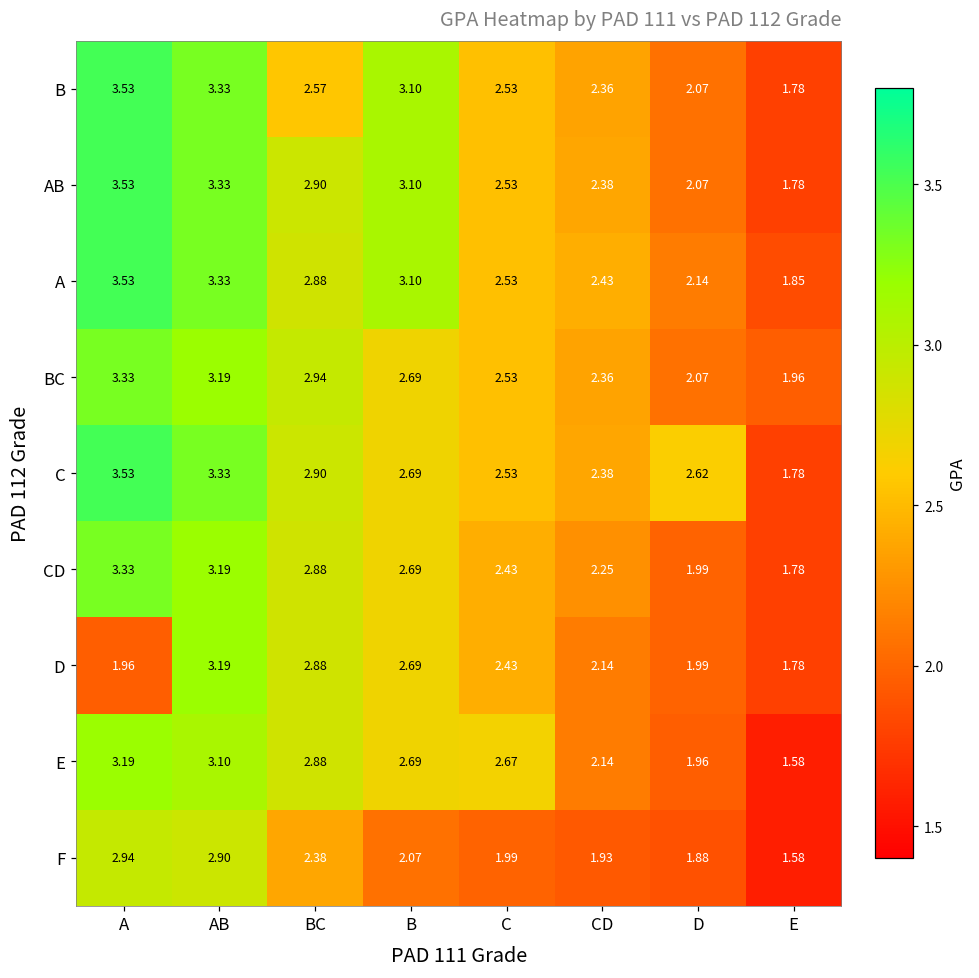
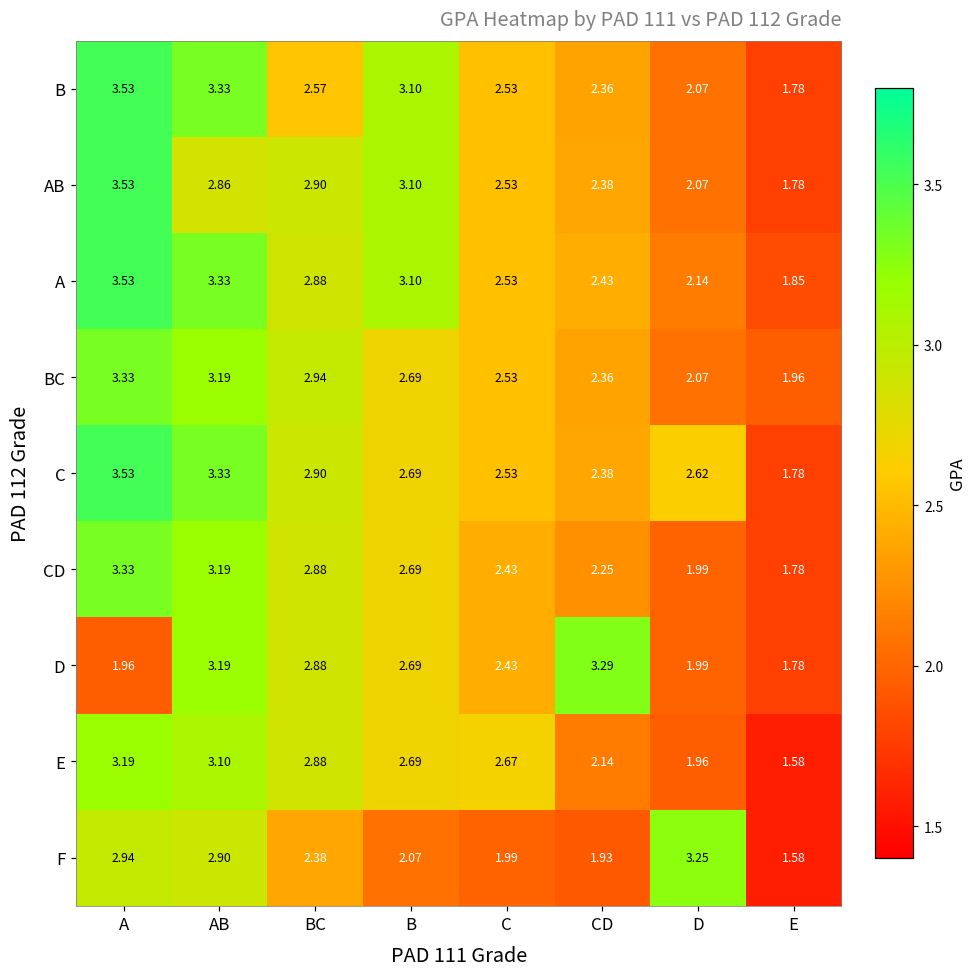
  {
    "B": {
      "A": 3.53,
      "AB": 3.33,
      "BC": 2.57,
      "B": 3.10,
      "C": 2.53,
      "CD": 2.36,
      "D": 2.07,
      "E": 1.78
    },
    "AB": {
      "A": 3.53,
-     "AB": 3.33,
+     "AB": 2.86,
      "BC": 2.90,
      "B": 3.10,
      "C": 2.53,
      "CD": 2.38,
      "D": 2.07,
      "E": 1.78
    },
    "A": {
      "A": 3.53,
      "AB": 3.33,
      "BC": 2.88,
      "B": 3.10,
      "C": 2.53,
      "CD": 2.43,
      "D": 2.14,
      "E": 1.85
    },
    "BC": {
      "A": 3.33,
      "AB": 3.19,
      "BC": 2.94,
      "B": 2.69,
      "C": 2.53,
      "CD": 2.36,
      "D": 2.07,
      "E": 1.96
    },
    "C": {
      "A": 3.53,
      "AB": 3.33,
      "BC": 2.90,
      "B": 2.69,
      "C": 2.53,
      "CD": 2.38,
      "D": 2.62,
      "E": 1.78
    },
    "CD": {
      "A": 3.33,
      "AB": 3.19,
      "BC": 2.88,
      "B": 2.69,
      "C": 2.43,
      "CD": 2.25,
      "D": 1.99,
      "E": 1.78
    },
    "D": {
      "A": 1.96,
      "AB": 3.19,
      "BC": 2.88,
      "B": 2.69,
      "C": 2.43,
-     "CD": 2.14,
+     "CD": 3.29,
      "D": 1.99,
      "E": 1.78
    },
    "E": {
      "A": 3.19,
      "AB": 3.10,
      "BC": 2.88,
      "B": 2.69,
      "C": 2.67,
      "CD": 2.14,
      "D": 1.96,
      "E": 1.58
    },
    "F": {
      "A": 2.94,
      "AB": 2.90,
      "BC": 2.38,
      "B": 2.07,
      "C": 1.99,
      "CD": 1.93,
-     "D": 1.88,
+     "D": 3.25,
      "E": 1.58
    }
  }
